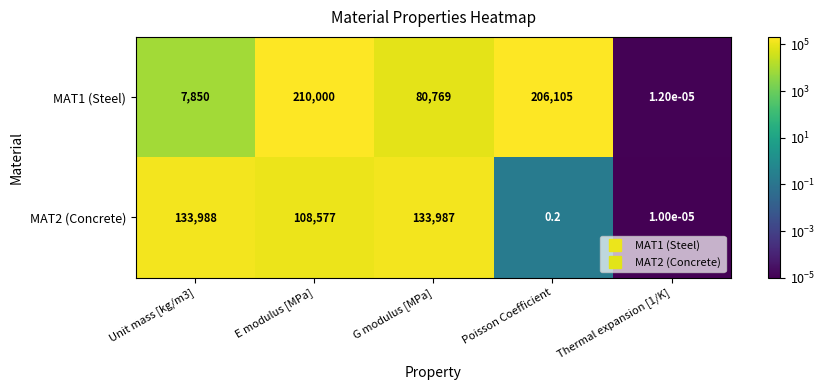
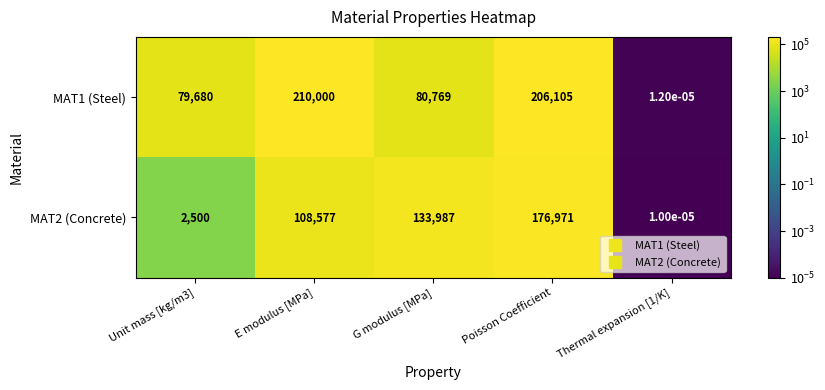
  {
    "MAT1 (Steel)": {
-     "Unit mass [kg/m3]": "7,850",
+     "Unit mass [kg/m3]": "79,680",
      "E modulus [MPa]": "210,000",
      "G modulus [MPa]": "80,769",
      "Poisson Coefficient": "206,105",
      "Thermal expansion [1/K]": "1.20e-05"
    },
    "MAT2 (Concrete)": {
-     "Unit mass [kg/m3]": "133,988",
+     "Unit mass [kg/m3]": "2,500",
      "E modulus [MPa]": "108,577",
      "G modulus [MPa]": "133,987",
-     "Poisson Coefficient": "0.2",
+     "Poisson Coefficient": "176,971",
      "Thermal expansion [1/K]": "1.00e-05"
    }
  }
